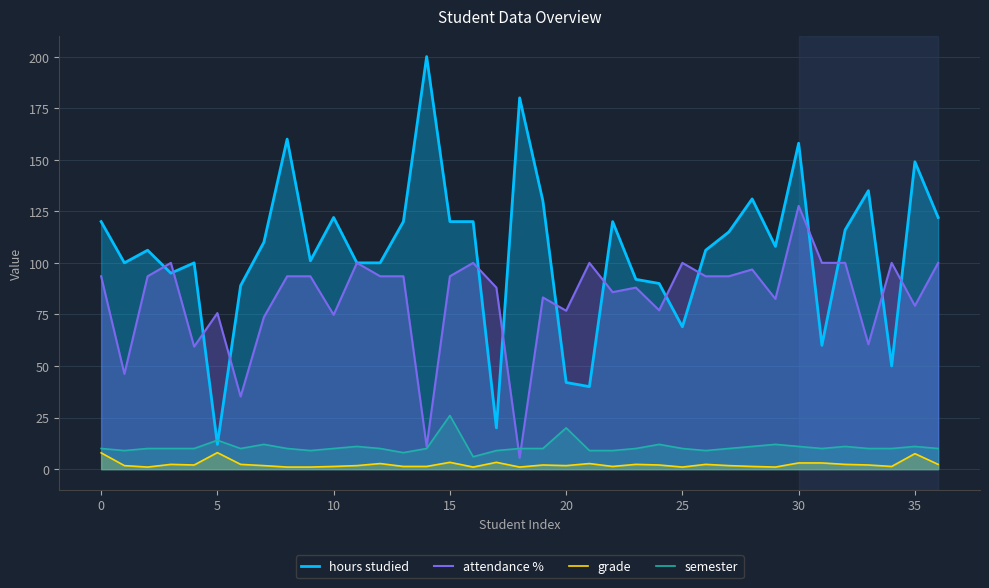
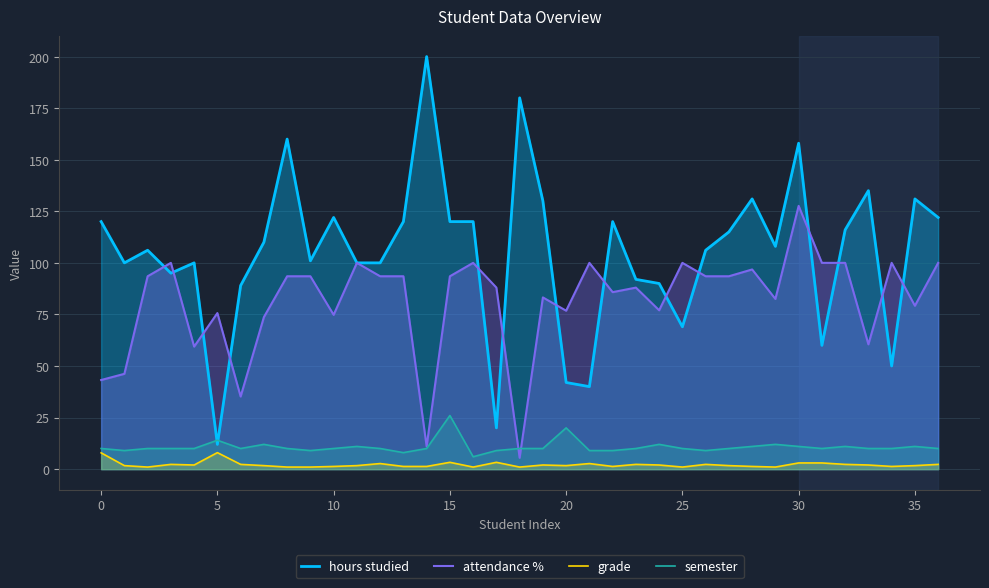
  {
    "hours studied": {
      "0": 120,
      "5": 12,
      "10": 122,
      "15": 120,
      "20": 42,
      "25": 69,
      "30": 158,
-     "35": 149
+     "35": 131
    },
    "attendance %": {
-     "0": 94,
+     "0": 43,
      "5": 76,
      "10": 75,
      "15": 94,
      "20": 77,
      "25": 100,
      "30": 128,
      "35": 79
    },
    "grade": {
      "0": 8,
      "5": 8,
      "10": 1,
      "15": 3,
      "20": 2,
      "25": 1,
      "30": 3,
-     "35": 8
+     "35": 2
    },
    "semester": {
      "0": 10,
      "5": 14,
      "10": 10,
      "15": 26,
      "20": 20,
      "25": 10,
      "30": 11,
      "35": 11
    }
  }
